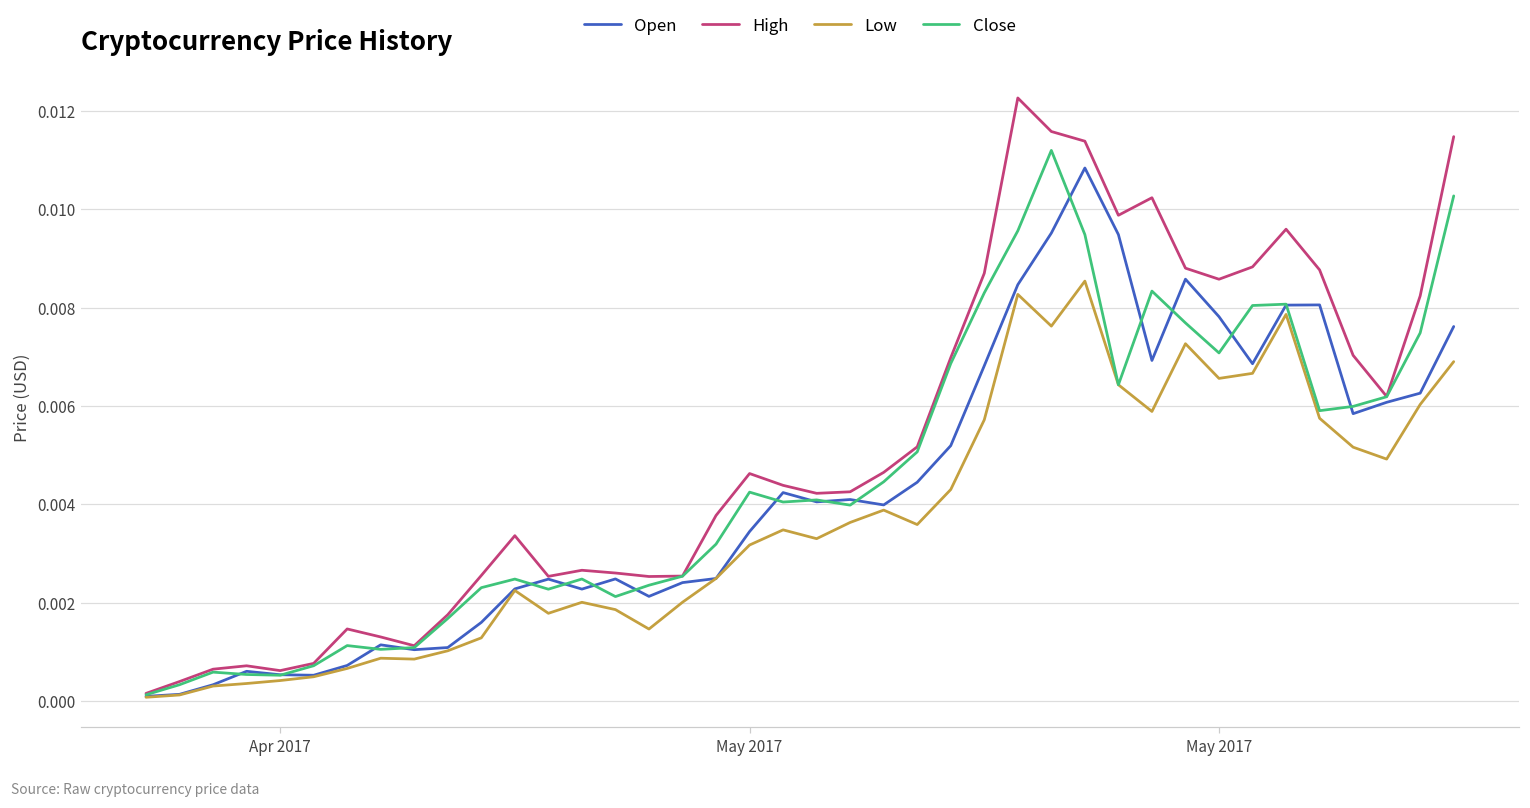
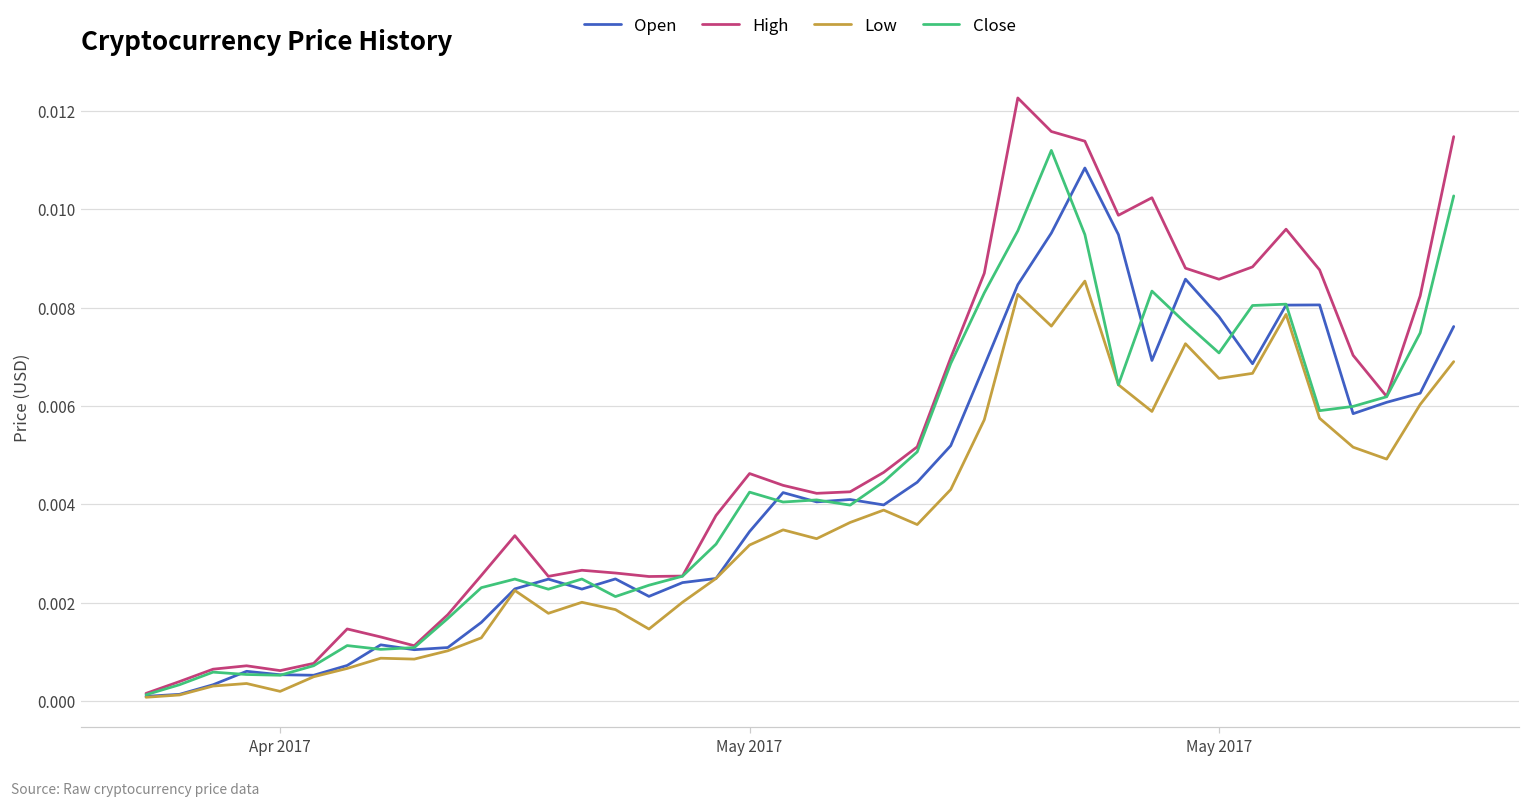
  {
    "High": {
      "Apr 2017": 0.0006
    },
    "Low": {
-     "Apr 2017": 0.0004
+     "Apr 2017": 0.0002
    }
  }
